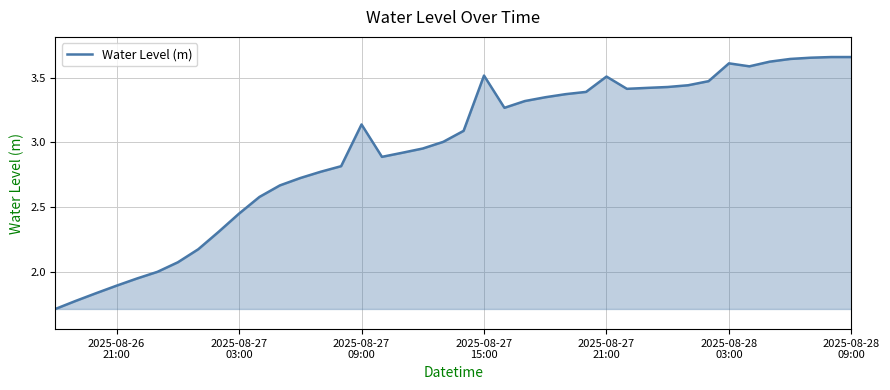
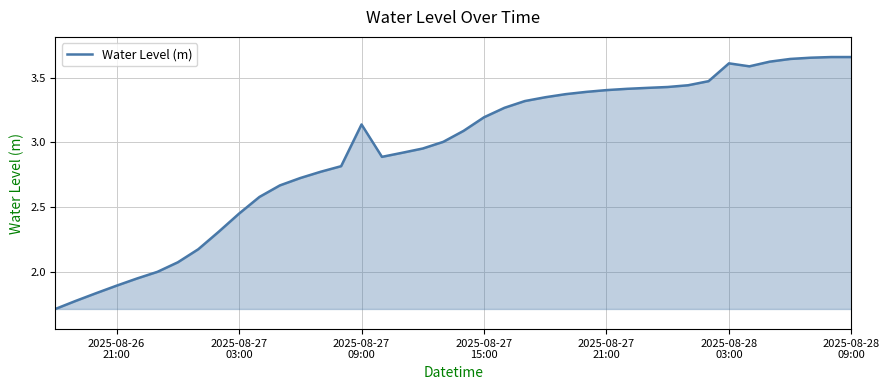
  {
    "2025-08-26 21:00": 1.89,
    "2025-08-27 03:00": 2.45,
    "2025-08-27 09:00": 3.14,
-   "2025-08-27 15:00": 3.52,
-   "2025-08-27 21:00": 3.51,
+   "2025-08-27 15:00": 3.20,
+   "2025-08-27 21:00": 3.41,
    "2025-08-28 03:00": 3.61,
    "2025-08-28 09:00": 3.66
  }
